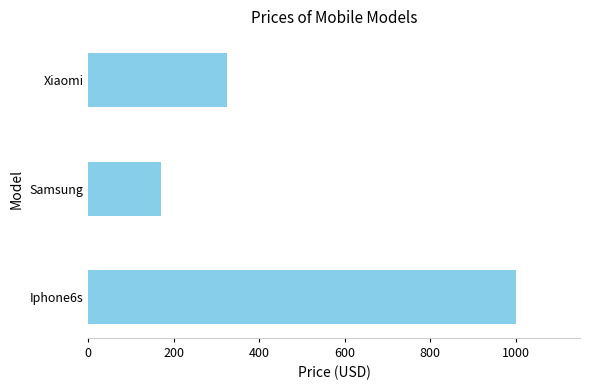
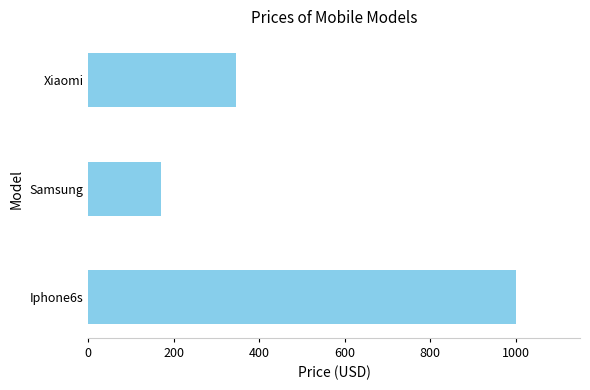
  {
-   "Xiaomi": 330,
+   "Xiaomi": 350,
    "Samsung": 170,
    "Iphone6s": 1000
  }
